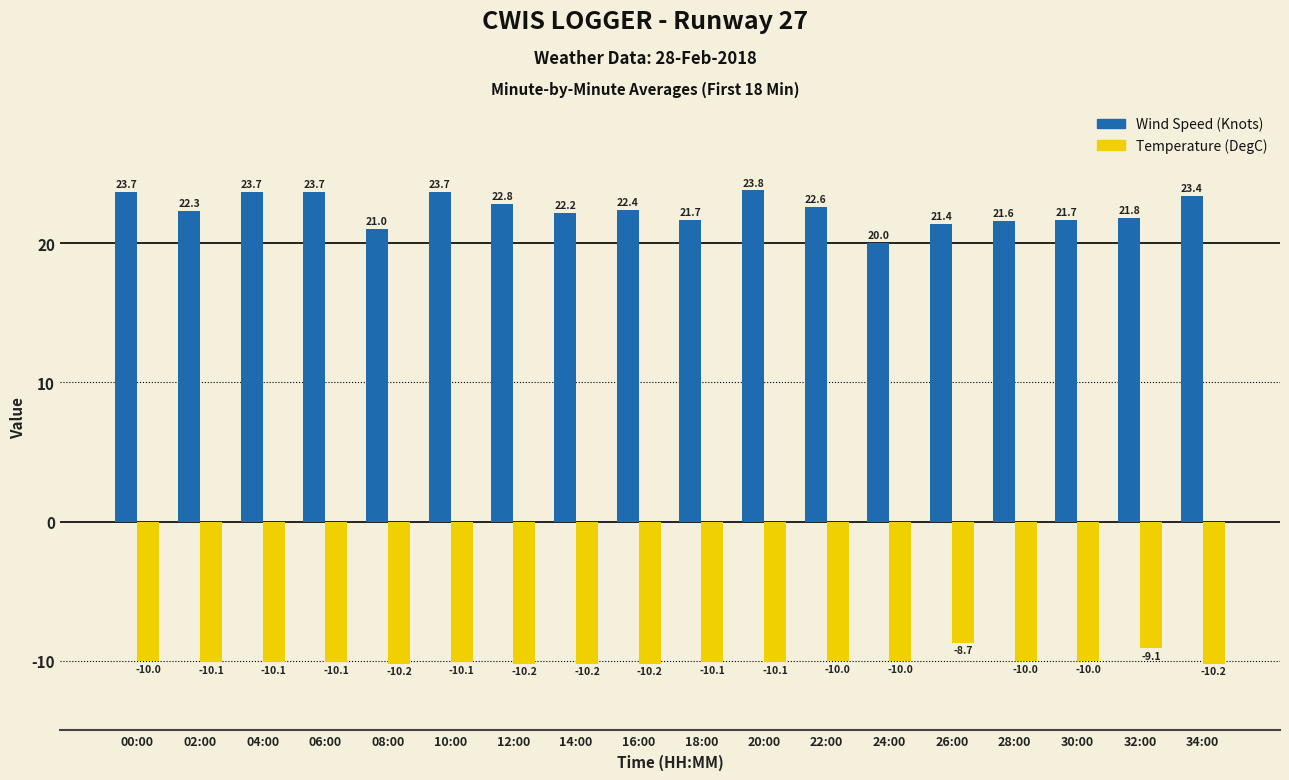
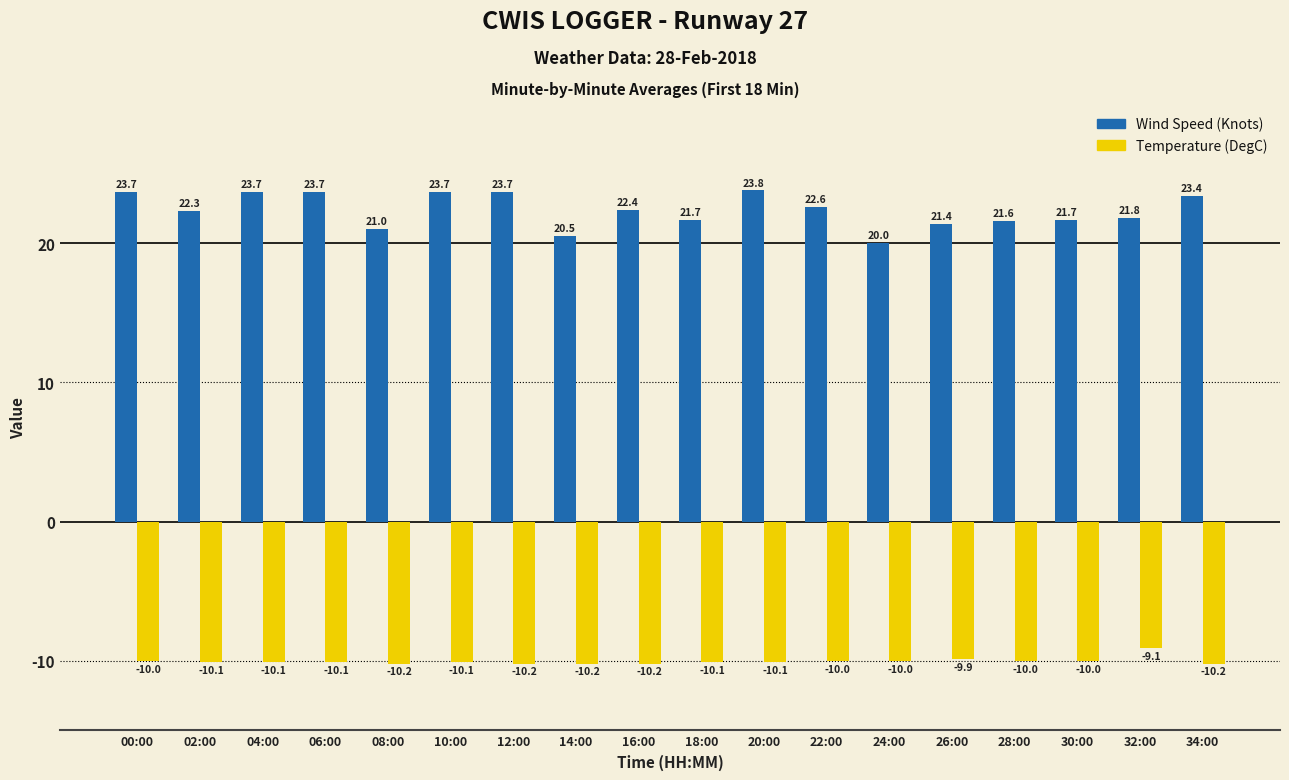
  {
    "Wind Speed (Knots)": {
      "00:00": 23.7,
      "02:00": 22.3,
      "04:00": 23.7,
      "06:00": 23.7,
      "08:00": 21.0,
      "10:00": 23.7,
-     "12:00": 22.8,
-     "14:00": 22.2,
+     "12:00": 23.7,
+     "14:00": 20.5,
      "16:00": 22.4,
      "18:00": 21.7,
      "20:00": 23.8,
      "22:00": 22.6,
      "24:00": 20.0,
      "26:00": 21.4,
      "28:00": 21.6,
      "30:00": 21.7,
      "32:00": 21.8,
      "34:00": 23.4
    },
    "Temperature (DegC)": {
      "00:00": -10.0,
      "02:00": -10.1,
      "04:00": -10.1,
      "06:00": -10.1,
      "08:00": -10.2,
      "10:00": -10.1,
      "12:00": -10.2,
      "14:00": -10.2,
      "16:00": -10.2,
      "18:00": -10.1,
      "20:00": -10.1,
      "22:00": -10.0,
      "24:00": -10.0,
-     "26:00": -8.7,
+     "26:00": -9.9,
      "28:00": -10.0,
      "30:00": -10.0,
      "32:00": -9.1,
      "34:00": -10.2
    }
  }
